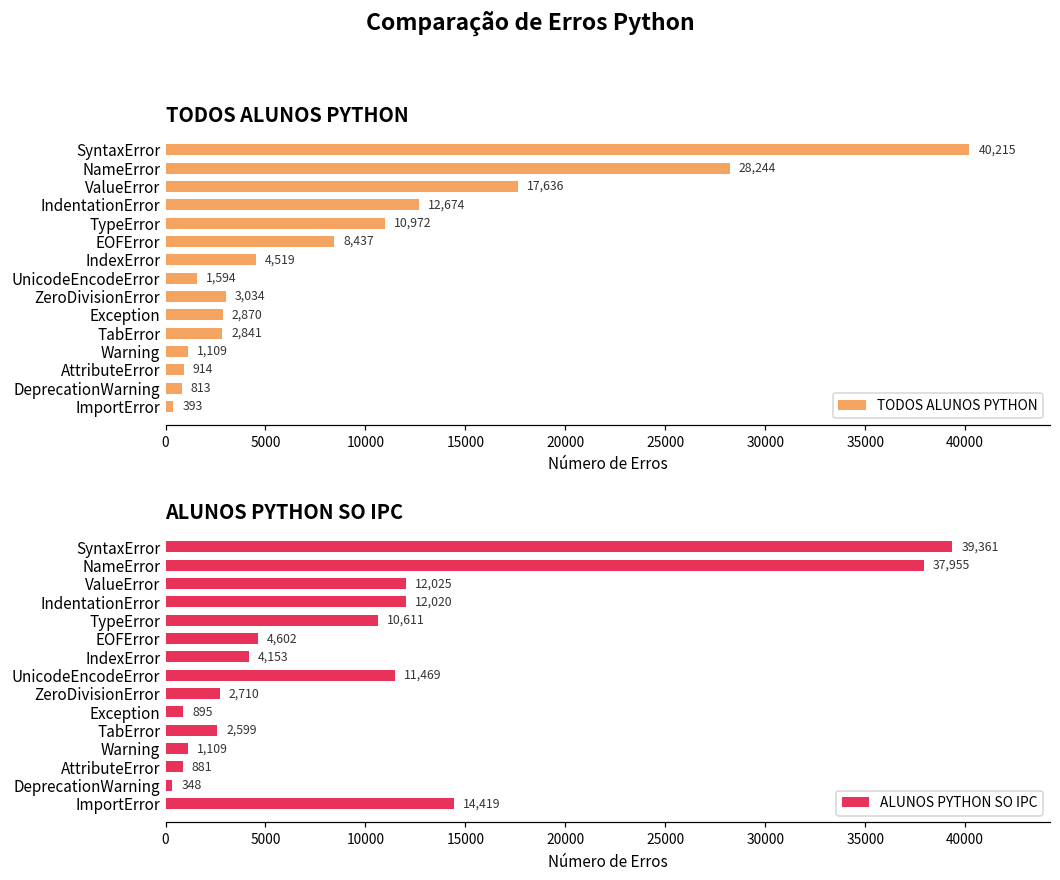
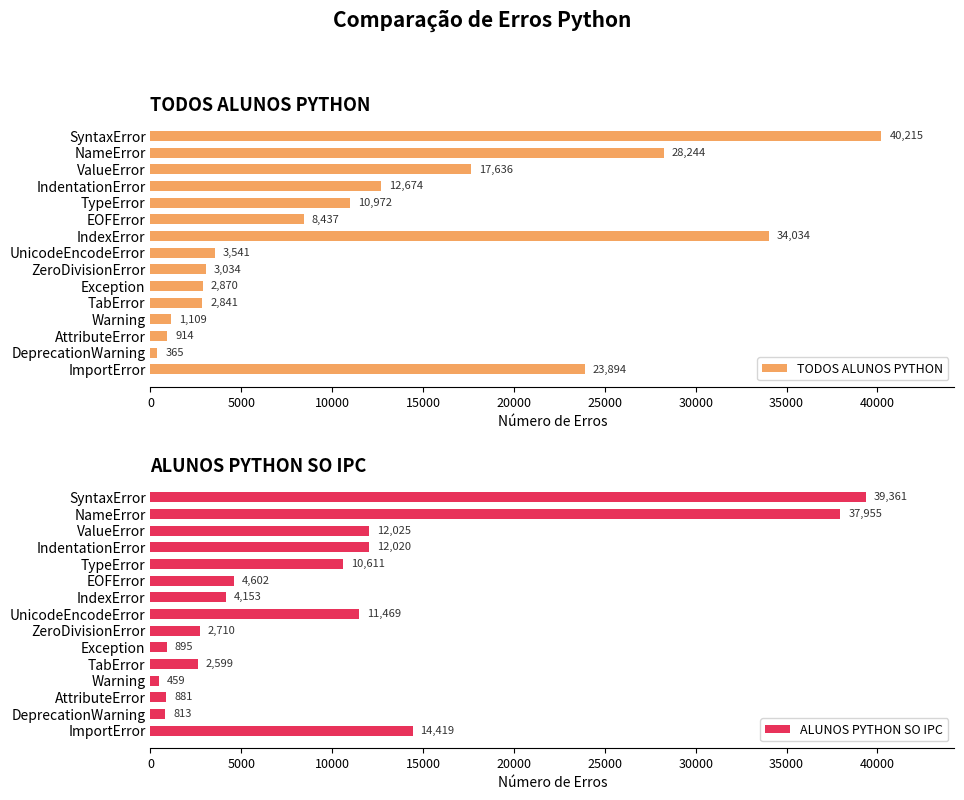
  {
    "TODOS ALUNOS PYTHON": {
      "SyntaxError": "40,215",
      "NameError": "28,244",
      "ValueError": "17,636",
      "IndentationError": "12,674",
      "TypeError": "10,972",
      "EOFError": "8,437",
-     "IndexError": "4,519",
-     "UnicodeEncodeError": "1,594",
+     "IndexError": "34,034",
+     "UnicodeEncodeError": "3,541",
      "ZeroDivisionError": "3,034",
      "Exception": "2,870",
      "TabError": "2,841",
      "Warning": "1,109",
      "AttributeError": "914",
-     "DeprecationWarning": "813",
-     "ImportError": "393"
+     "DeprecationWarning": "365",
+     "ImportError": "23,894"
    },
    "ALUNOS PYTHON SO IPC": {
      "SyntaxError": "39,361",
      "NameError": "37,955",
      "ValueError": "12,025",
      "IndentationError": "12,020",
      "TypeError": "10,611",
      "EOFError": "4,602",
      "IndexError": "4,153",
      "UnicodeEncodeError": "11,469",
      "ZeroDivisionError": "2,710",
      "Exception": "895",
      "TabError": "2,599",
-     "Warning": "1,109",
+     "Warning": "459",
      "AttributeError": "881",
-     "DeprecationWarning": "348",
+     "DeprecationWarning": "813",
      "ImportError": "14,419"
    }
  }
